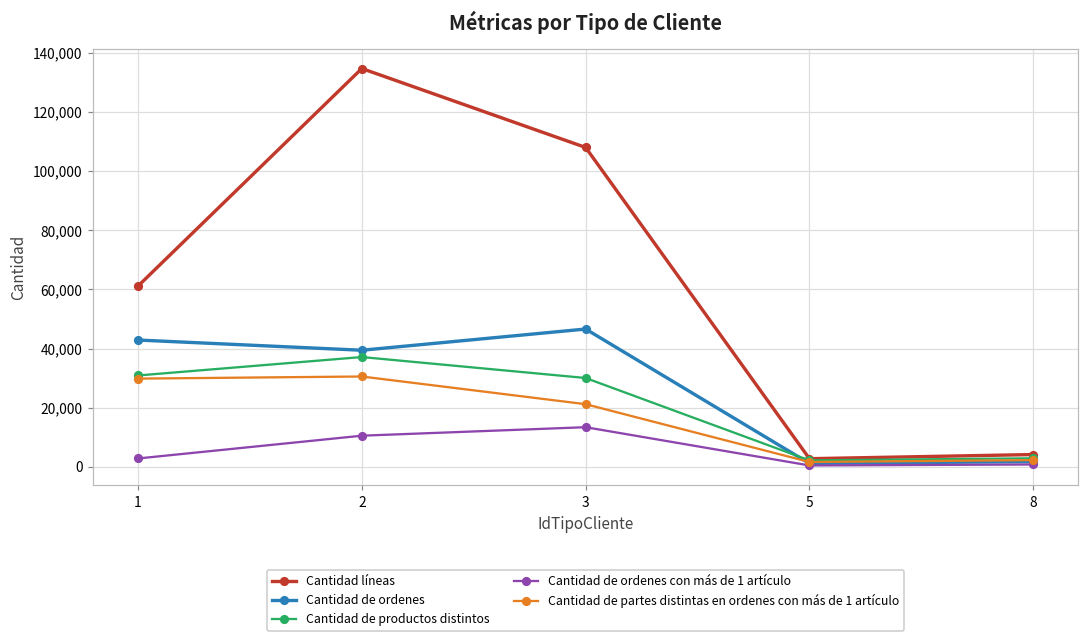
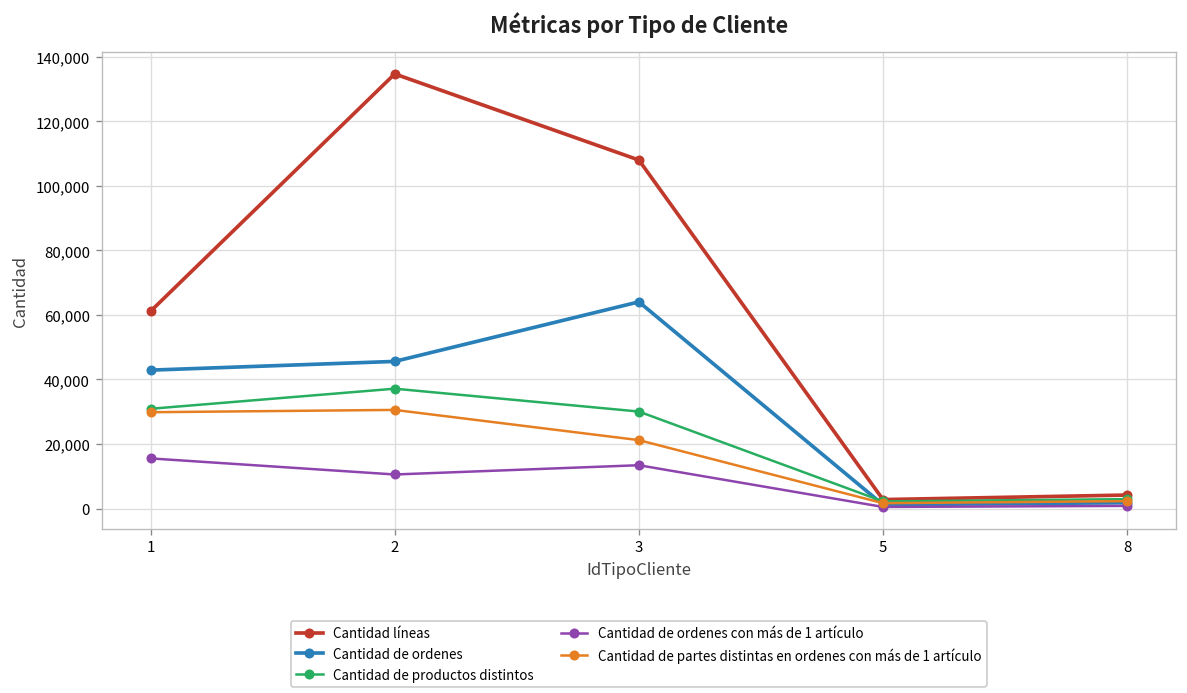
  {
    "Cantidad líneas": {
      "1": "61,000",
      "2": "135,000",
      "3": "108,000",
      "8": "4,000"
    },
    "Cantidad de ordenes": {
      "1": "43,000",
-     "2": "39,000",
-     "3": "47,000"
+     "2": "46,000",
+     "3": "64,000"
    },
    "Cantidad de productos distintos": {
      "1": "31,000",
      "2": "37,000",
      "3": "30,000"
    },
    "Cantidad de ordenes con más de 1 artículo": {
-     "1": "3,000",
+     "1": "16,000",
      "2": "11,000",
      "3": "13,000",
      "8": "1,000"
    },
    "Cantidad de partes distintas en ordenes con más de 1 artículo": {
      "1": "30,000",
      "2": "31,000",
      "3": "21,000"
    }
  }
